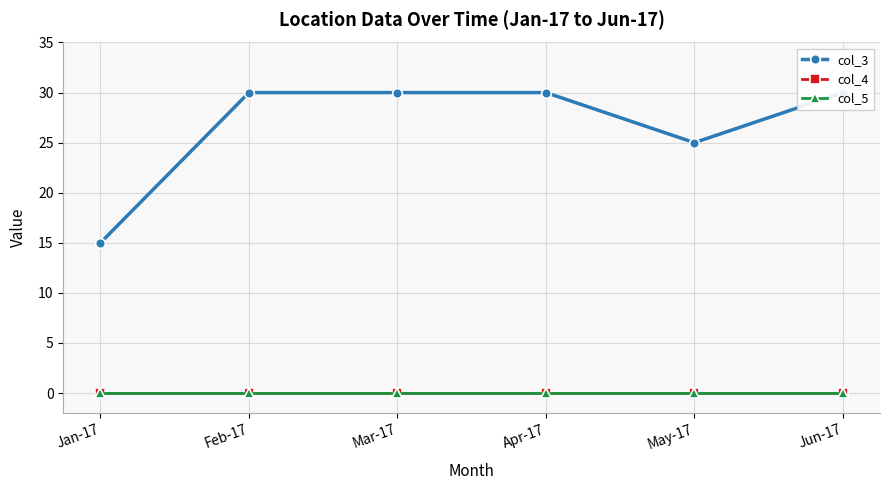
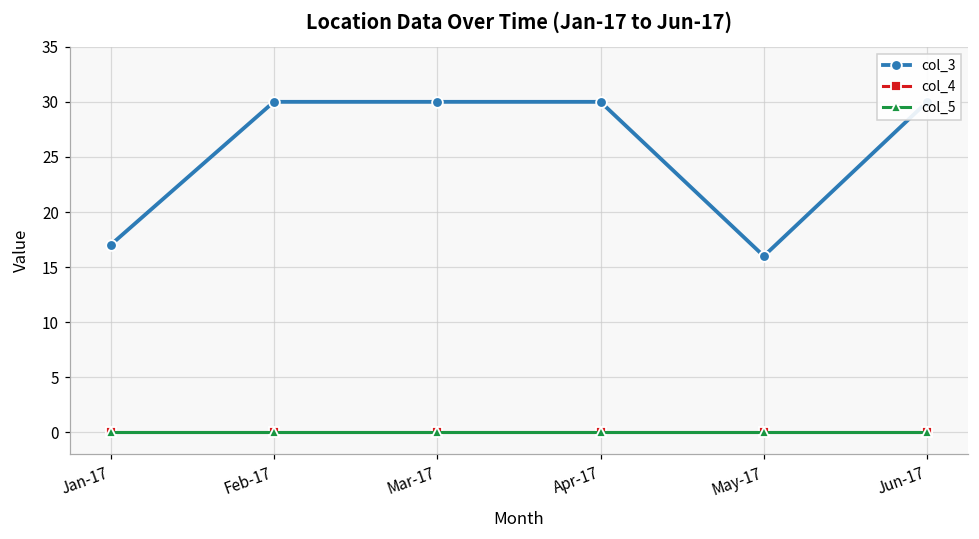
  {
    "col_3": {
-     "Jan-17": 15,
+     "Jan-17": 17,
      "Feb-17": 30,
      "Mar-17": 30,
      "Apr-17": 30,
-     "May-17": 25
+     "May-17": 16
    },
    "col_5": {
      "Jan-17": 0,
      "Feb-17": 0,
      "Mar-17": 0,
      "Apr-17": 0,
      "May-17": 0,
      "Jun-17": 0
    }
  }
